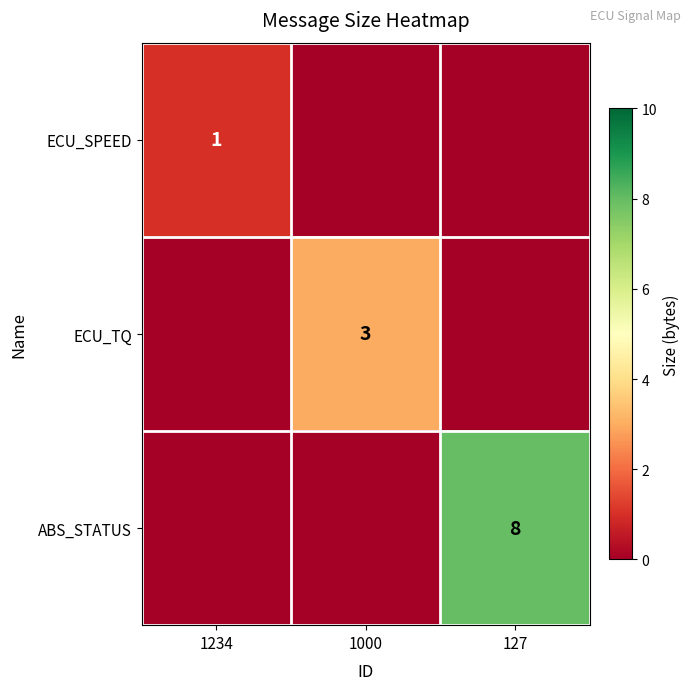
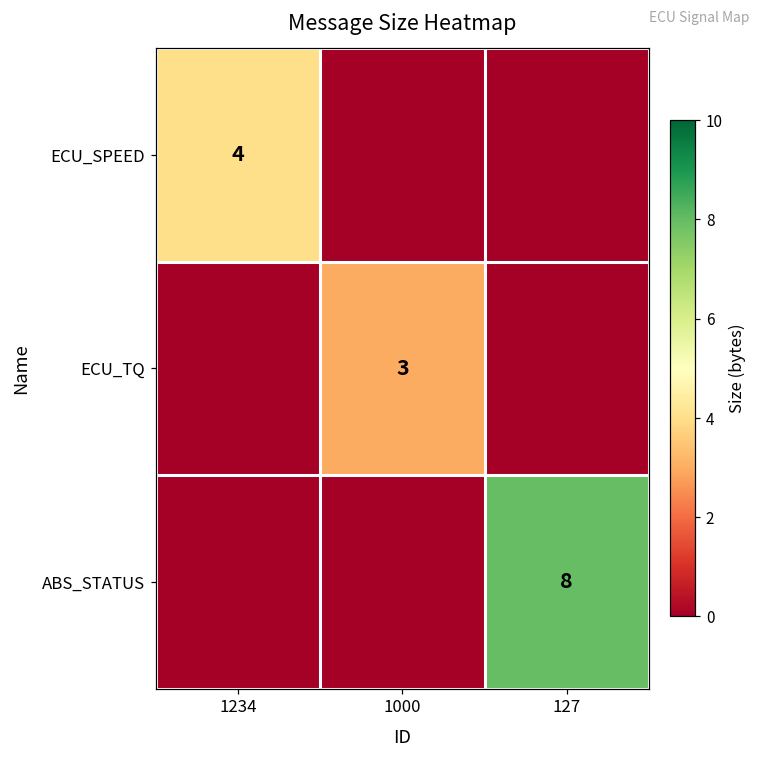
  {
    "ECU_SPEED": {
-     "1234": 1
+     "1234": 4
    },
    "ECU_TQ": {
      "1000": 3
    },
    "ABS_STATUS": {
      "127": 8
    }
  }
